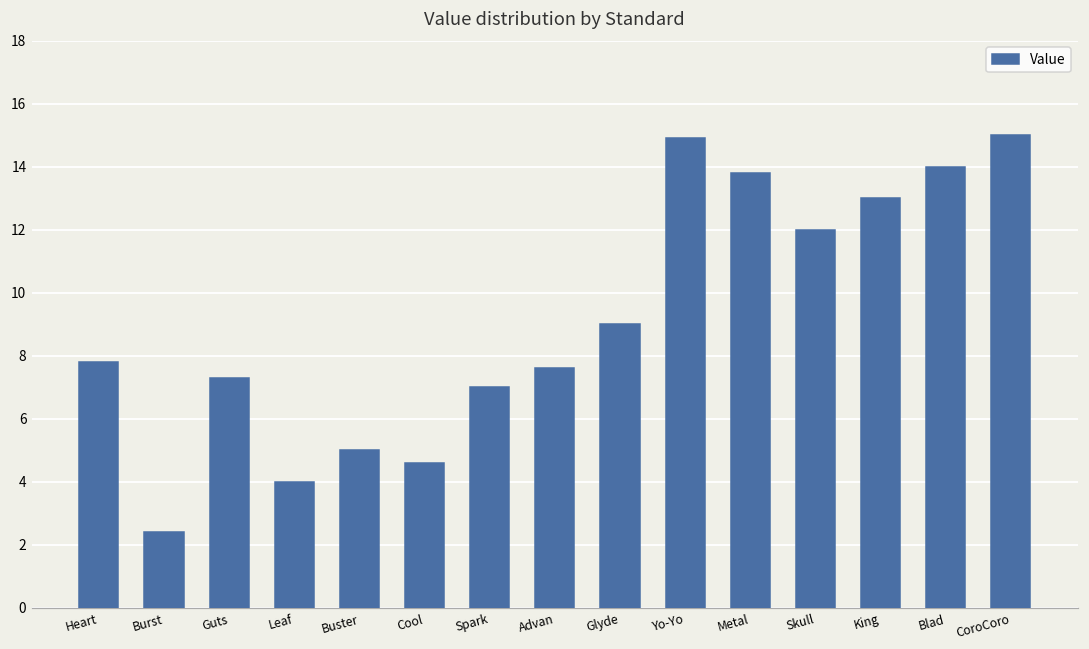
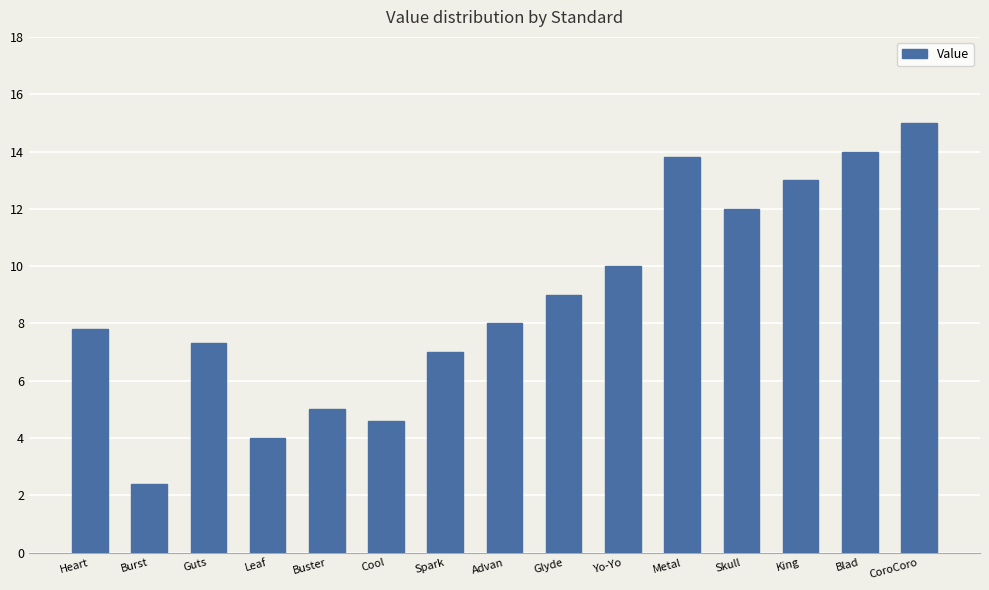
  {
    "Heart": 7.8,
    "Burst": 2.4,
    "Guts": 7.3,
    "Leaf": 4.0,
    "Buster": 5.0,
    "Cool": 4.6,
    "Spark": 7.0,
-   "Advan": 7.6,
+   "Advan": 8.0,
    "Glyde": 9.0,
-   "Yo-Yo": 14.9,
+   "Yo-Yo": 10.0,
    "Metal": 13.8,
    "Skull": 12.0,
    "King": 13.0,
    "Blad": 14.0,
    "CoroCoro": 15.0
  }
